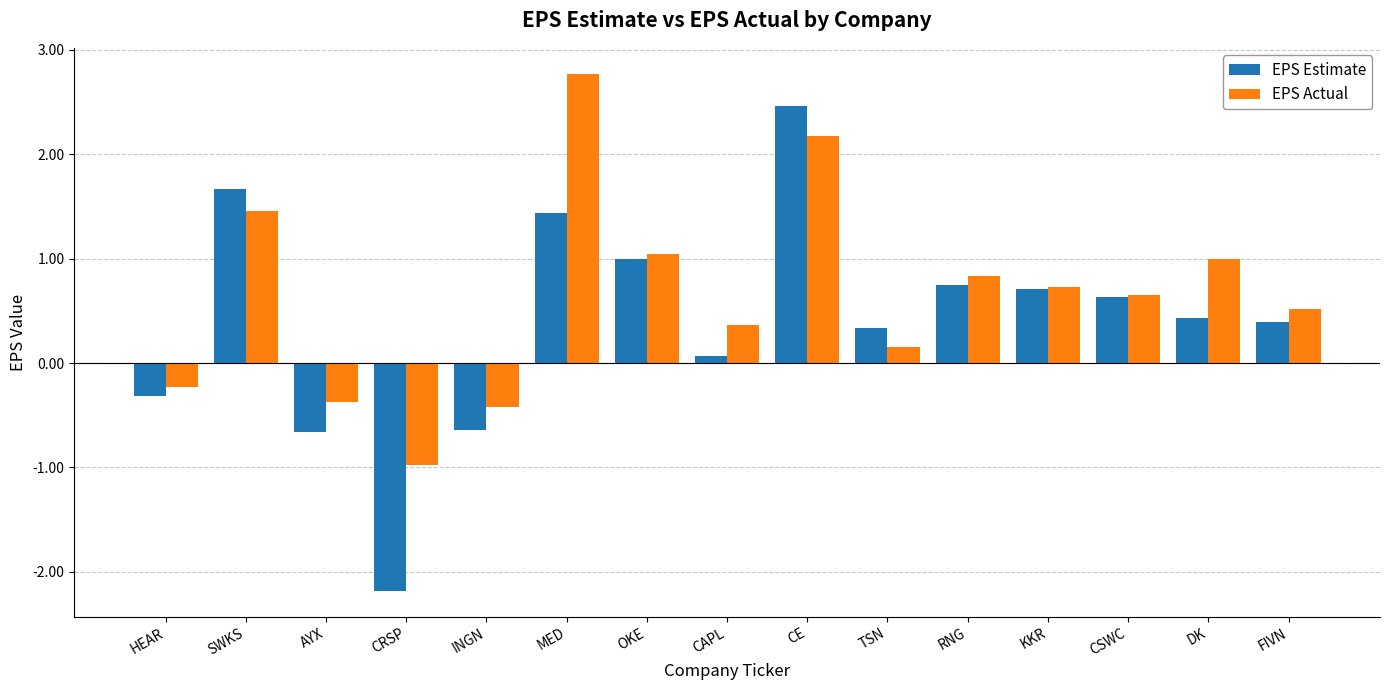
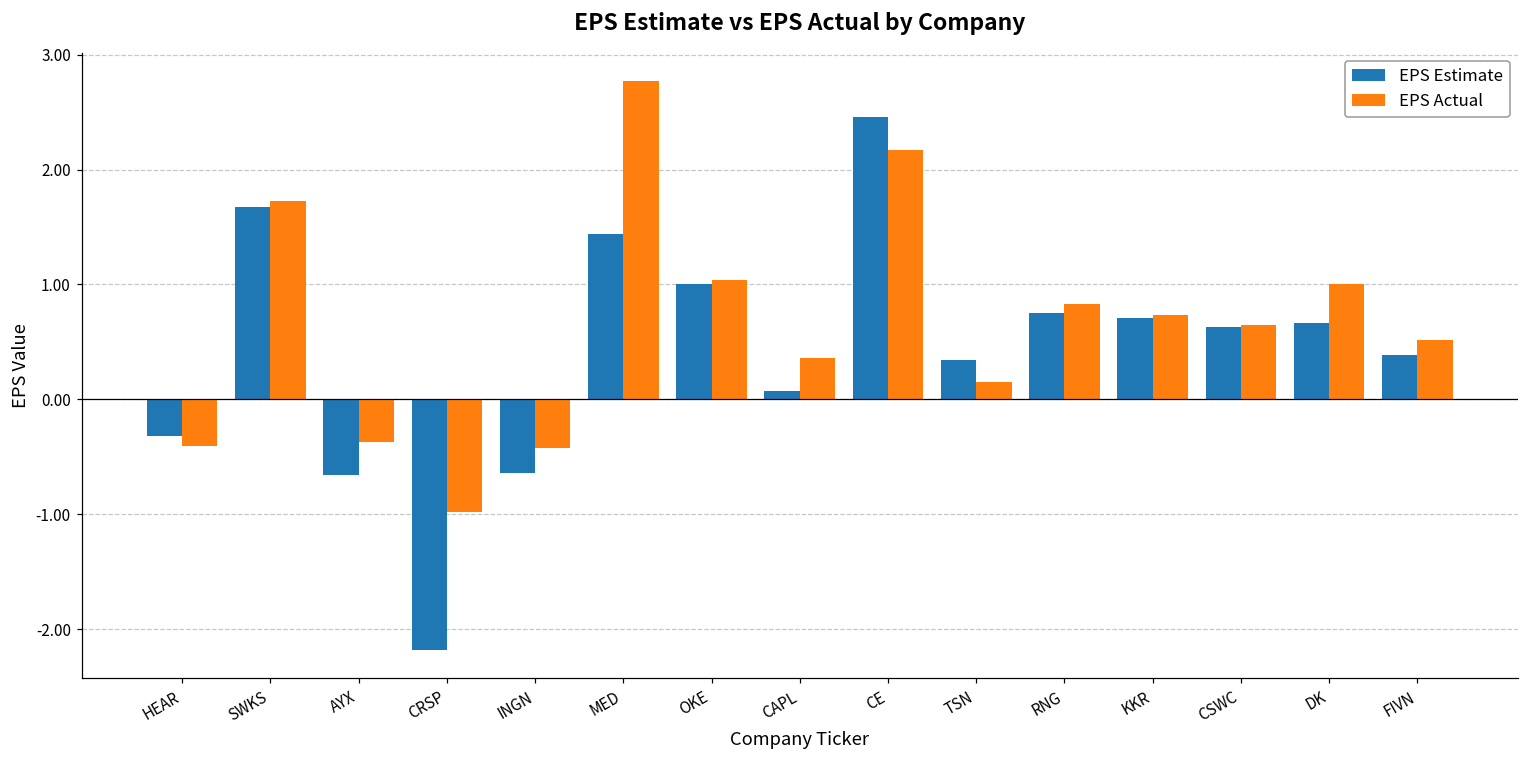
  {
    "EPS Estimate": {
      "HEAR": -0.32,
      "SWKS": 1.67,
      "AYX": -0.66,
      "CRSP": -2.18,
      "INGN": -0.64,
      "MED": 1.44,
      "OKE": 1.00,
      "CAPL": 0.07,
      "CE": 2.46,
      "TSN": 0.34,
      "RNG": 0.75,
      "KKR": 0.71,
      "CSWC": 0.63,
-     "DK": 0.43,
+     "DK": 0.66,
      "FIVN": 0.39
    },
    "EPS Actual": {
-     "HEAR": -0.23,
-     "SWKS": 1.46,
+     "HEAR": -0.41,
+     "SWKS": 1.73,
      "AYX": -0.37,
      "CRSP": -0.98,
      "INGN": -0.42,
      "MED": 2.77,
      "OKE": 1.04,
      "CAPL": 0.36,
      "CE": 2.17,
      "TSN": 0.15,
      "RNG": 0.83,
      "KKR": 0.73,
      "CSWC": 0.65,
      "DK": 1.00,
      "FIVN": 0.52
    }
  }
